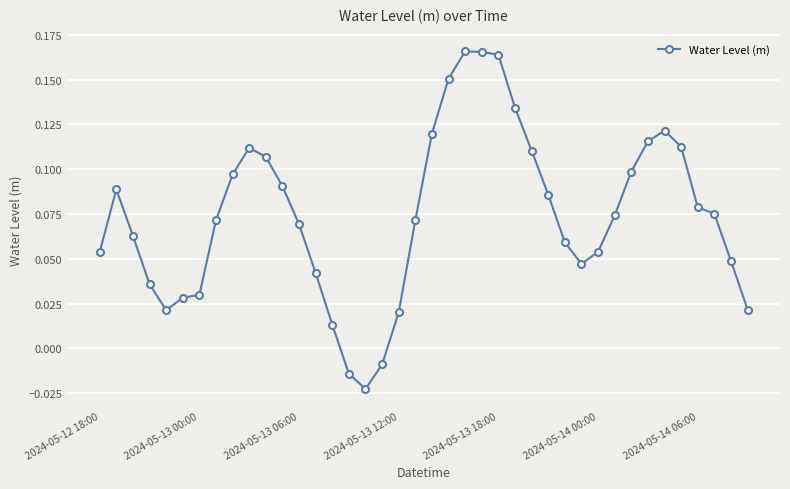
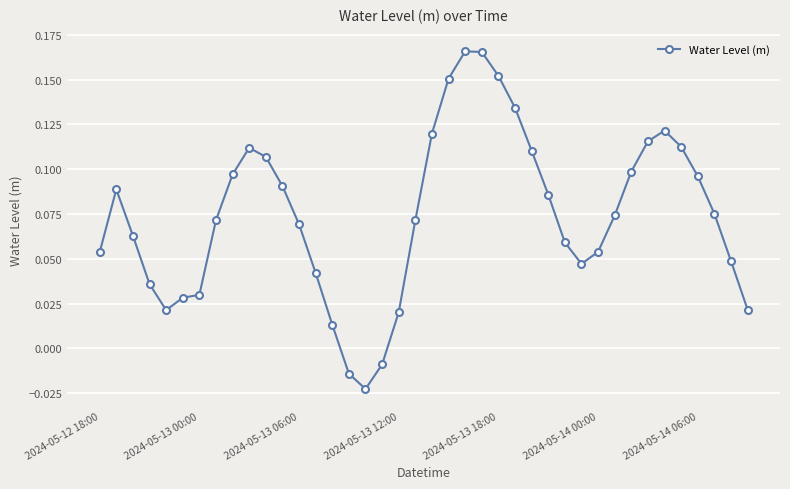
  {
    "2024-05-12 18:00": 0.054,
    "2024-05-13 00:00": 0.030,
    "2024-05-13 06:00": 0.069,
    "2024-05-13 12:00": 0.020,
-   "2024-05-13 18:00": 0.164,
+   "2024-05-13 18:00": 0.152,
    "2024-05-14 00:00": 0.054,
-   "2024-05-14 06:00": 0.079
+   "2024-05-14 06:00": 0.096
  }
